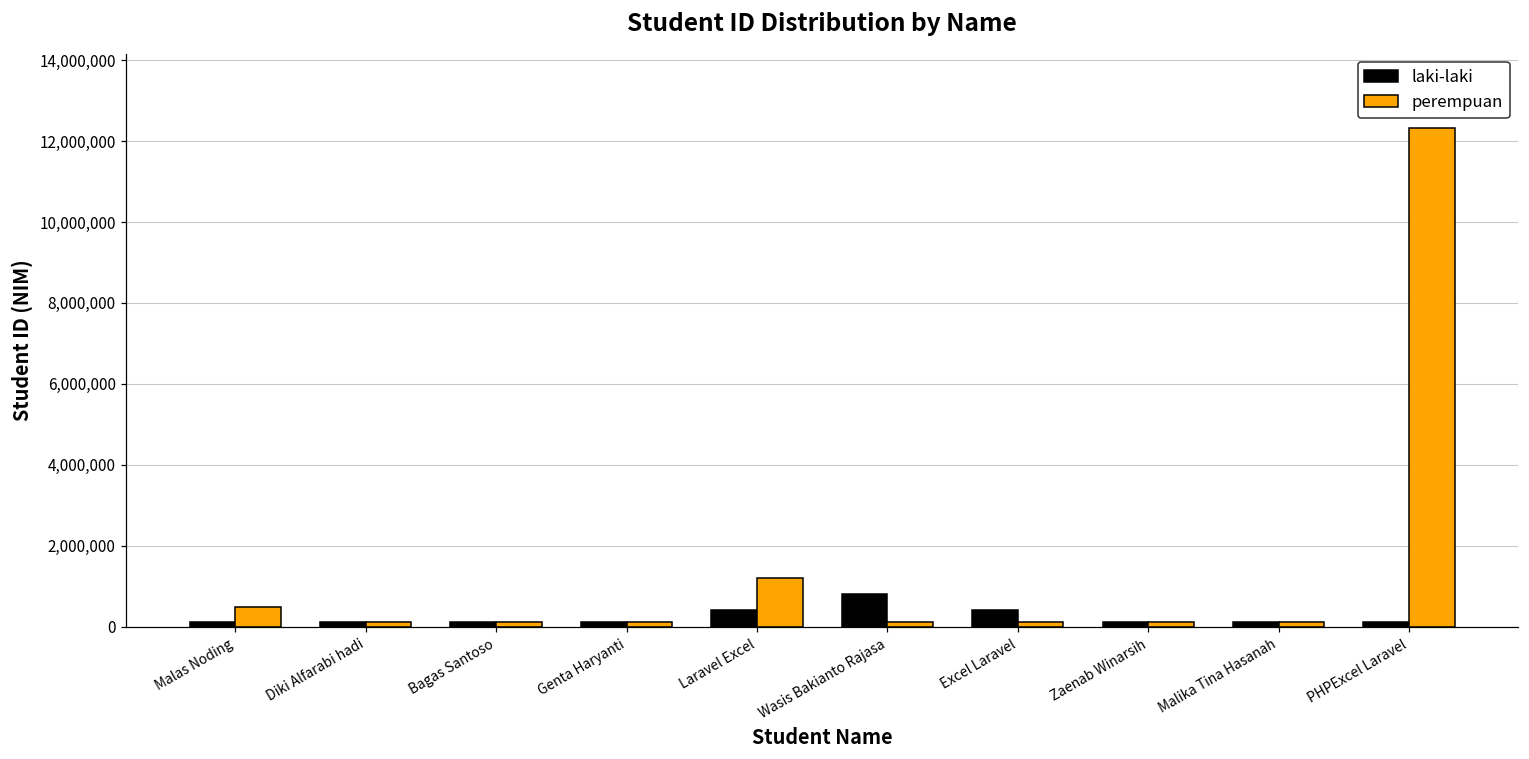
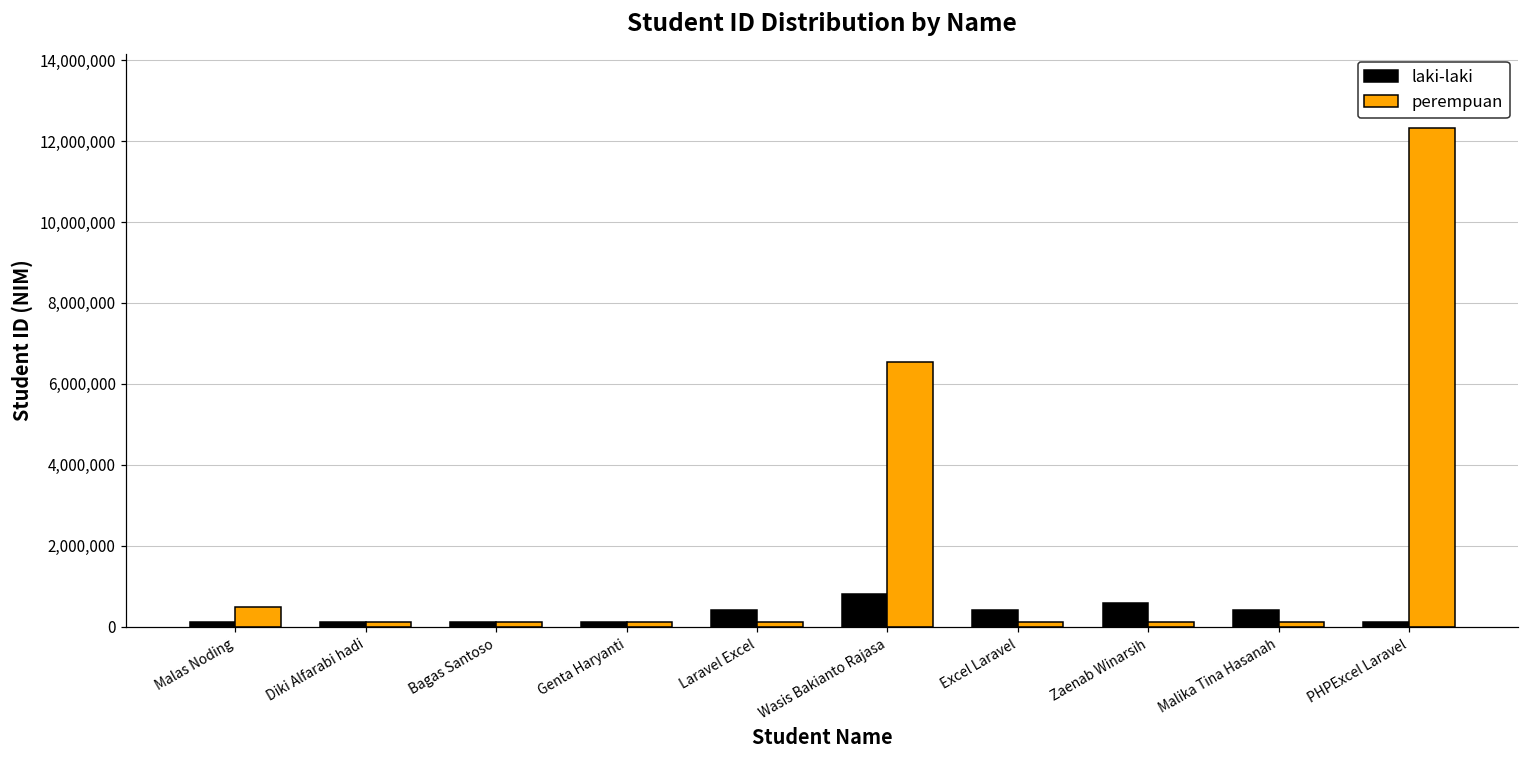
  {
    "laki-laki": {
      "Malas Noding": "100,000",
      "Diki Alfarabi hadi": "100,000",
      "Bagas Santoso": "100,000",
      "Genta Haryanti": "100,000",
      "Laravel Excel": "400,000",
      "Wasis Bakianto Rajasa": "800,000",
      "Excel Laravel": "400,000",
-     "Zaenab Winarsih": "100,000",
-     "Malika Tina Hasanah": "100,000",
+     "Zaenab Winarsih": "600,000",
+     "Malika Tina Hasanah": "400,000",
      "PHPExcel Laravel": "100,000"
    },
    "perempuan": {
      "Malas Noding": "500,000",
      "Diki Alfarabi hadi": "100,000",
      "Bagas Santoso": "100,000",
      "Genta Haryanti": "100,000",
-     "Laravel Excel": "1,200,000",
-     "Wasis Bakianto Rajasa": "100,000",
+     "Laravel Excel": "100,000",
+     "Wasis Bakianto Rajasa": "6,500,000",
      "Excel Laravel": "100,000",
      "Zaenab Winarsih": "100,000",
      "Malika Tina Hasanah": "100,000",
      "PHPExcel Laravel": "12,300,000"
    }
  }
